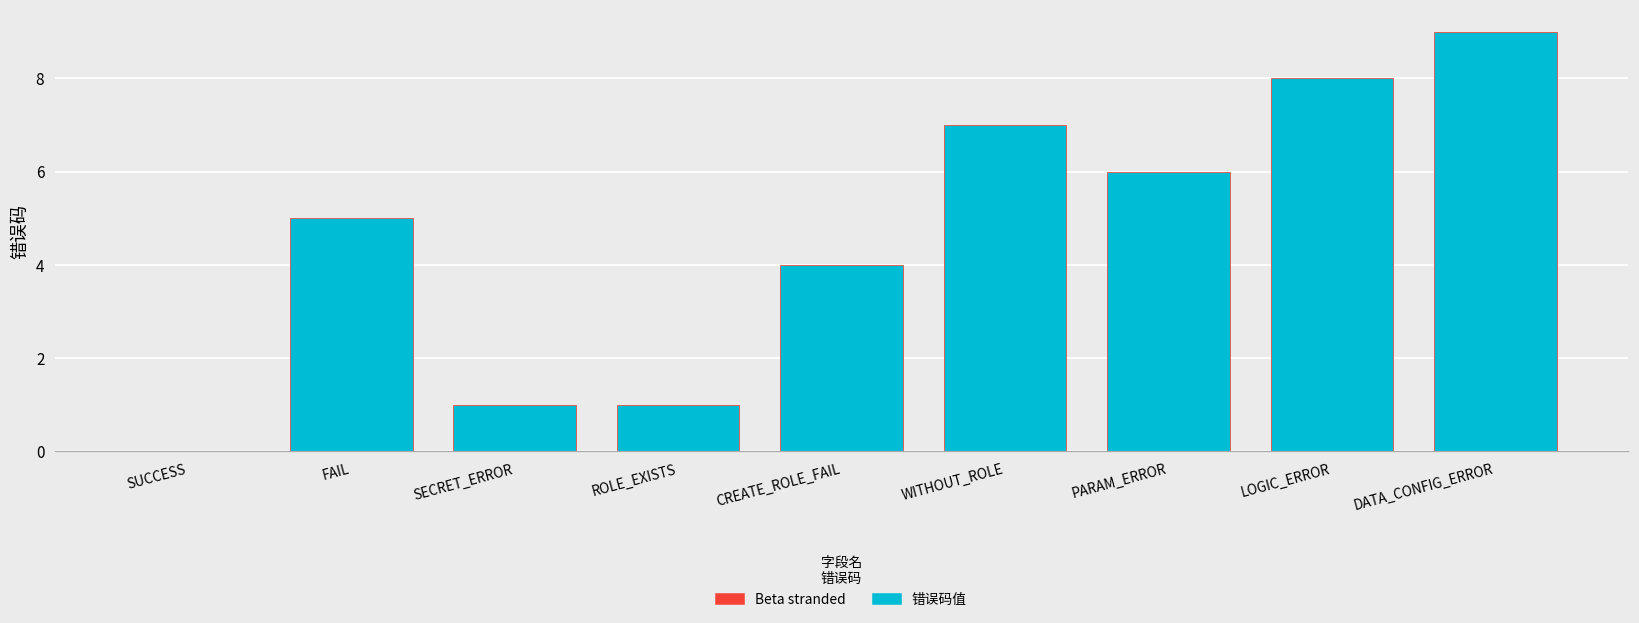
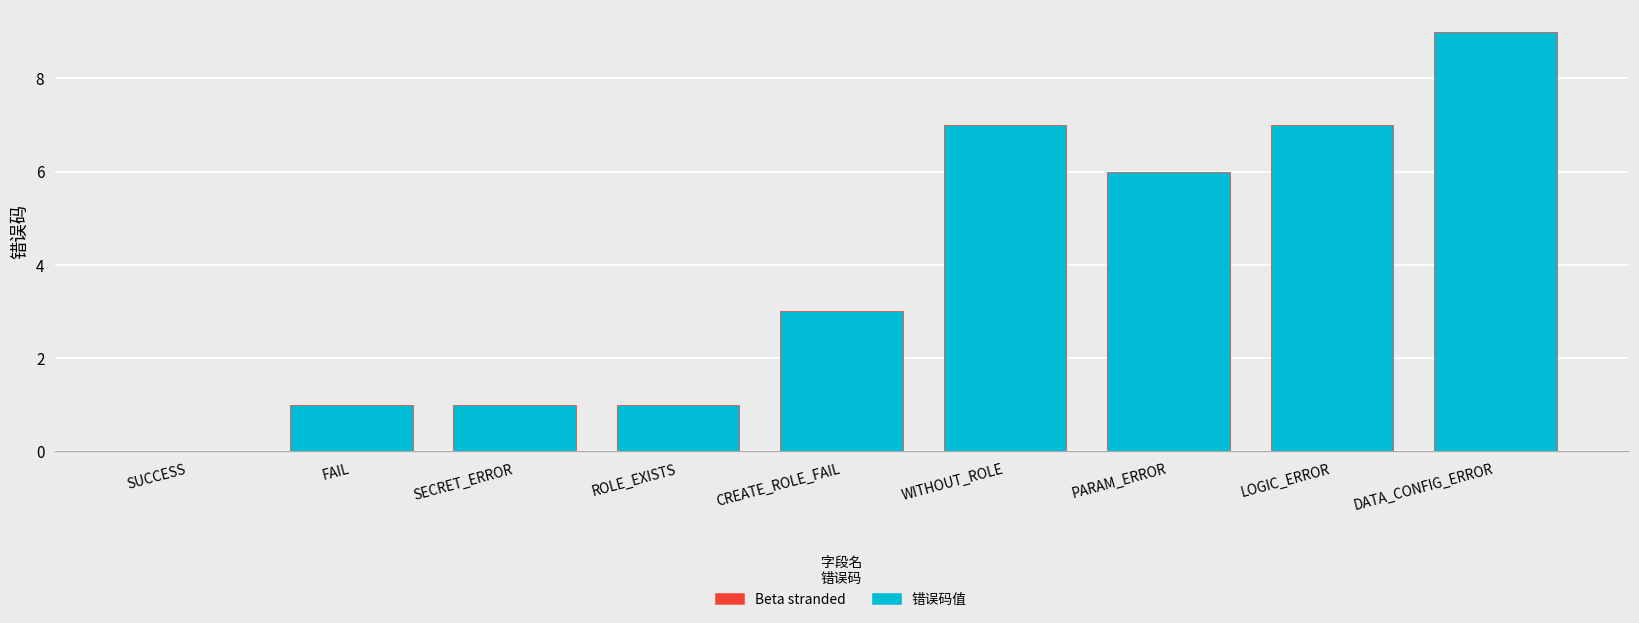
  {
    "SUCCESS": 0,
-   "FAIL": 5,
+   "FAIL": 1,
    "SECRET_ERROR": 1,
    "ROLE_EXISTS": 1,
-   "CREATE_ROLE_FAIL": 4,
+   "CREATE_ROLE_FAIL": 3,
    "WITHOUT_ROLE": 7,
    "PARAM_ERROR": 6,
-   "LOGIC_ERROR": 8,
+   "LOGIC_ERROR": 7,
    "DATA_CONFIG_ERROR": 9
  }
